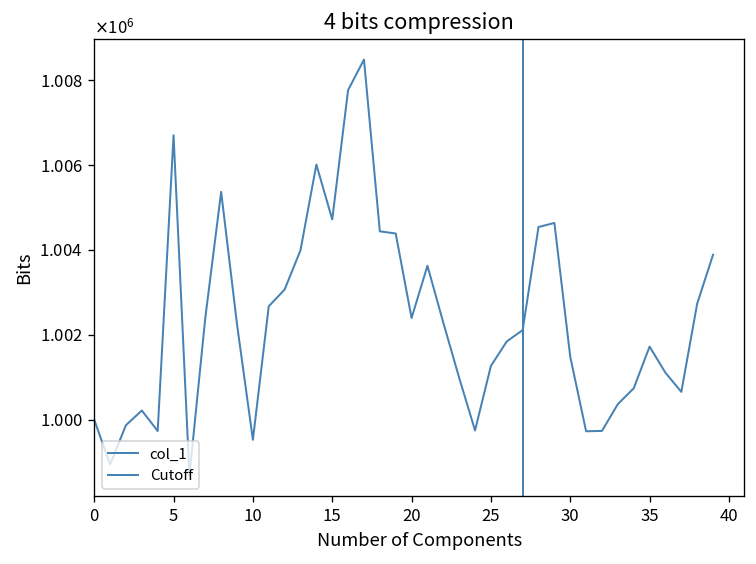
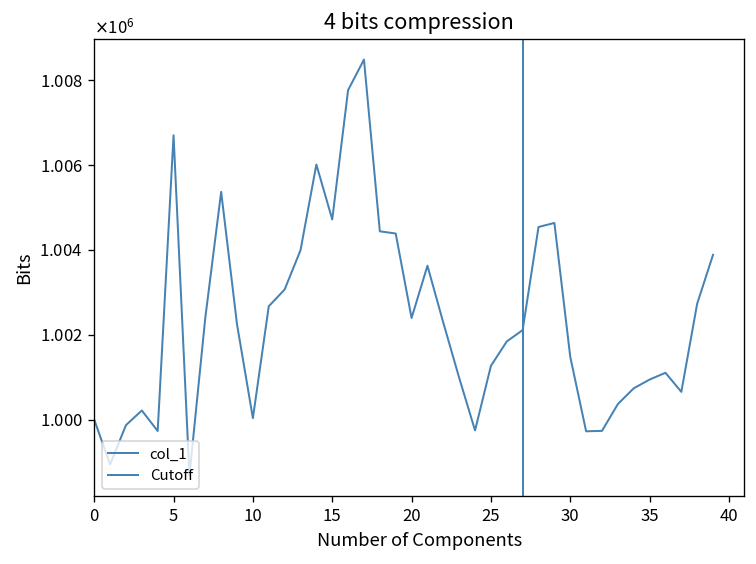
  {
    "0": 1000000,
    "5": 1006700,
-   "10": 999500,
+   "10": 1000000,
    "15": 1004700,
    "20": 1002400,
    "25": 1001300,
    "30": 1001500,
-   "35": 1001700
+   "35": 1000900
  }
